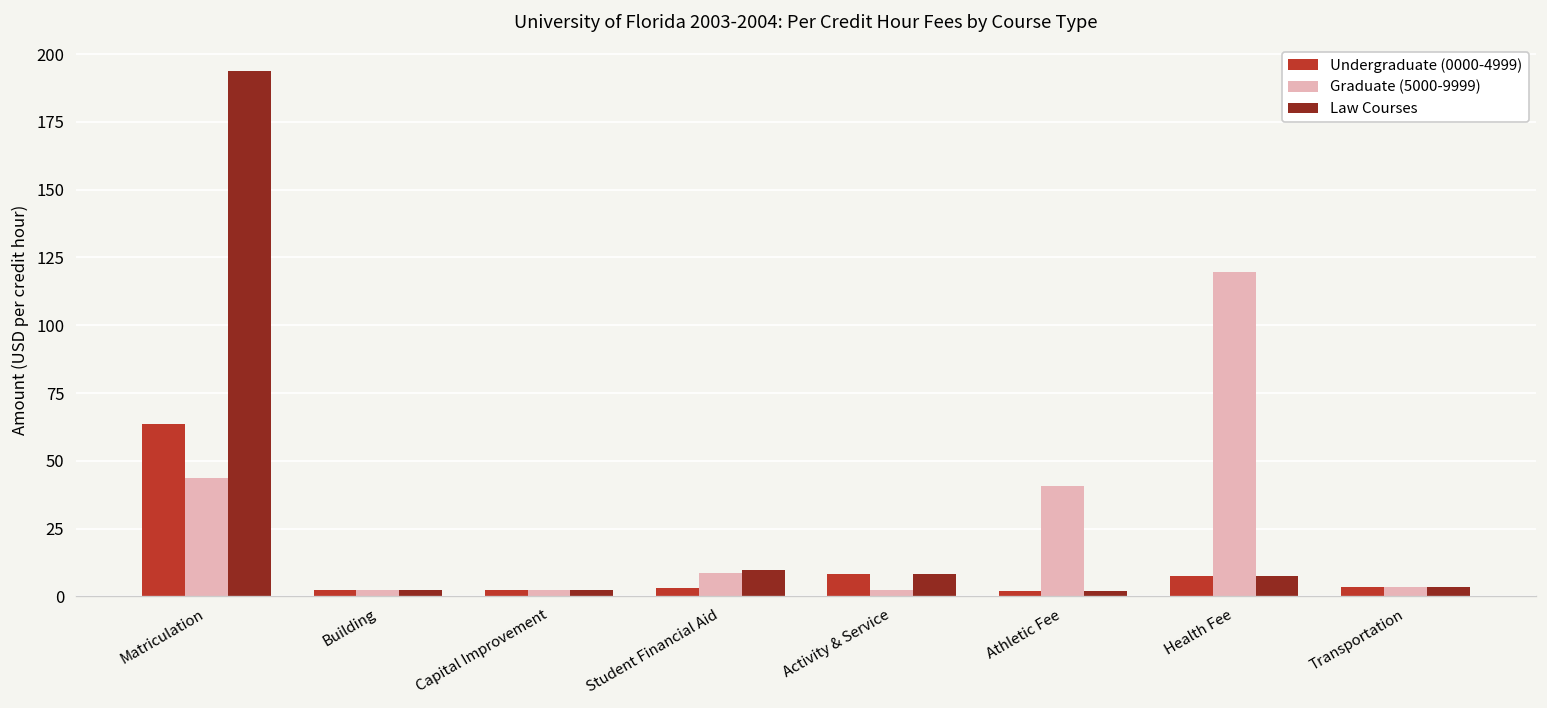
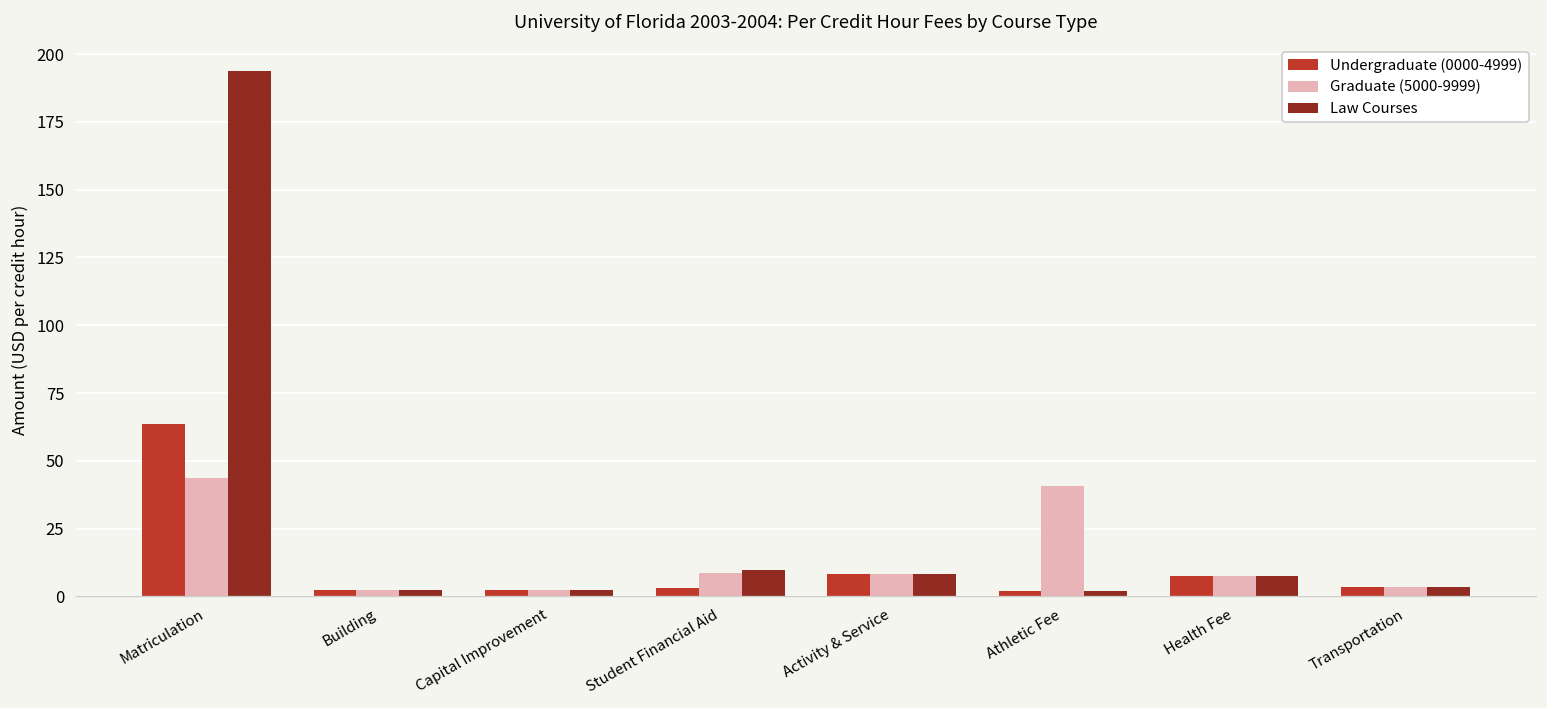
  {
    "Graduate (5000-9999)": {
      "Matriculation": 44,
      "Building": 2,
      "Capital Improvement": 2,
      "Student Financial Aid": 9,
-     "Activity & Service": 2,
+     "Activity & Service": 8,
      "Athletic Fee": 41,
-     "Health Fee": 120,
+     "Health Fee": 8,
      "Transportation": 4
    }
  }
